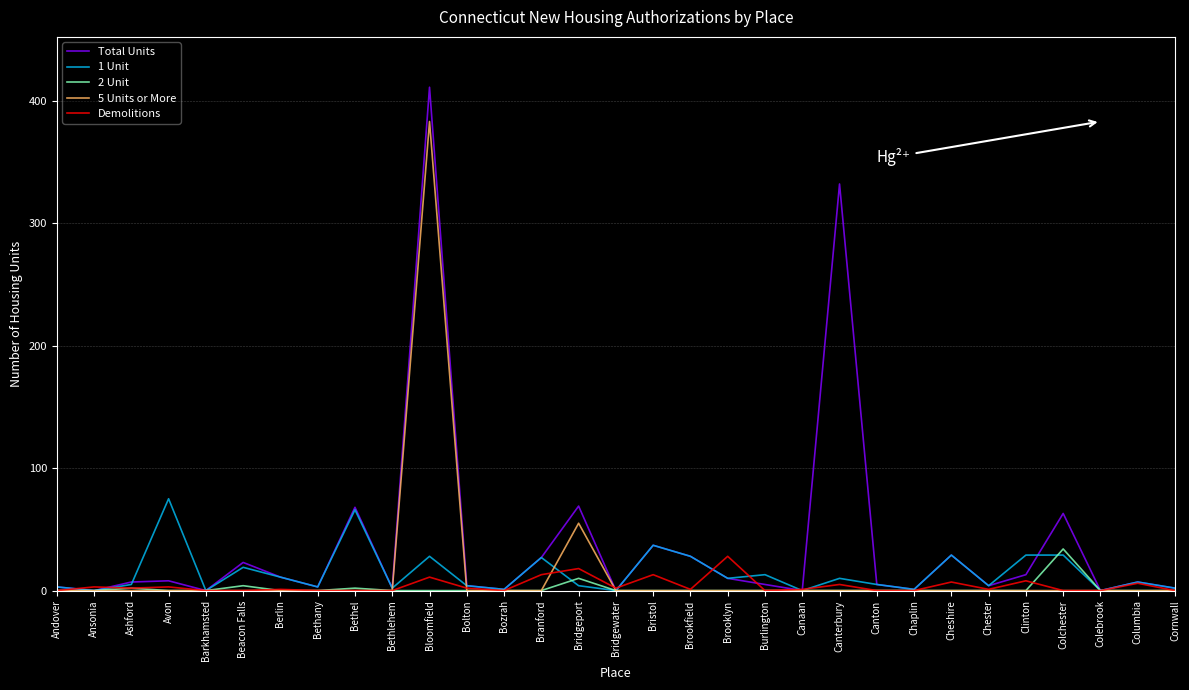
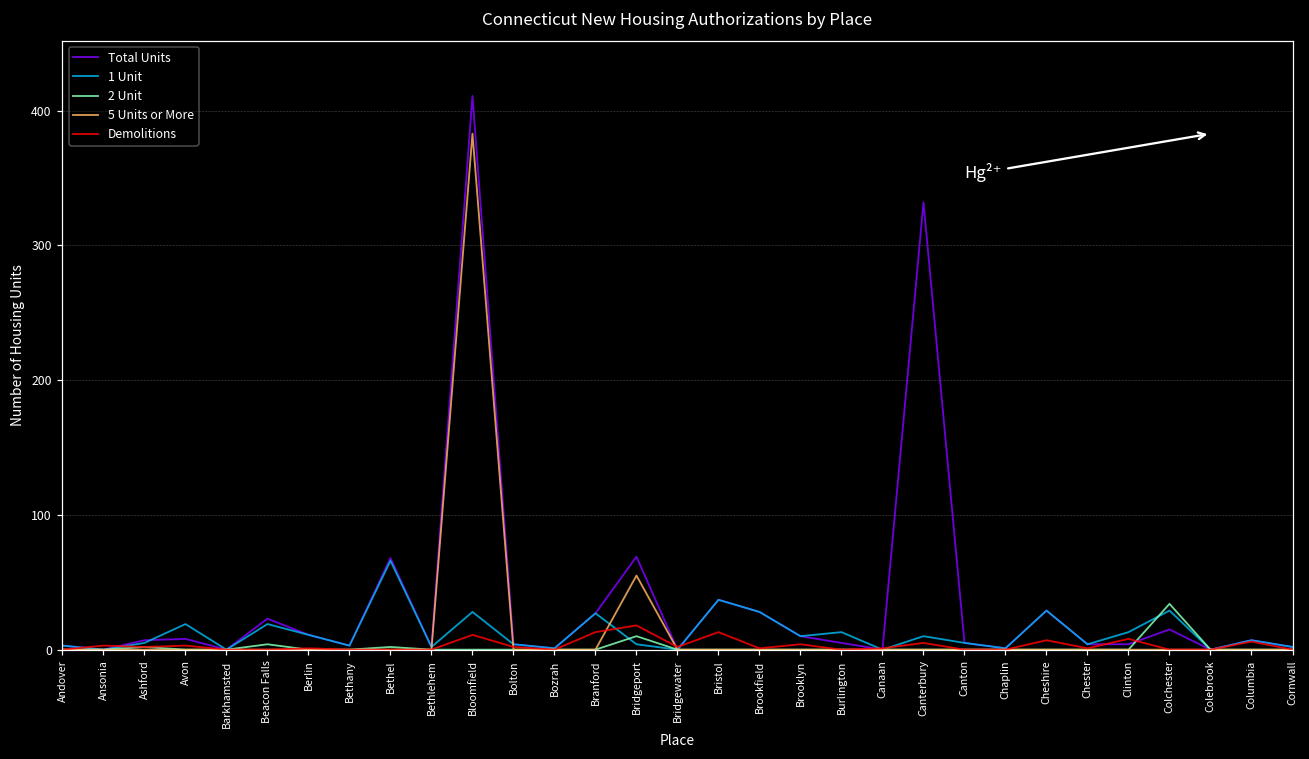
  {
    "Total Units": {
      "Avon": 8,
      "Beacon Falls": 23,
      "Bloomfield": 411,
      "Bridgeport": 69,
      "Burlington": 5,
      "Canterbury": 332,
-     "Clinton": 13,
-     "Colchester": 63
+     "Clinton": 4,
+     "Colchester": 15
    },
    "1 Unit": {
-     "Avon": 75,
+     "Avon": 19,
      "Beacon Falls": 19,
      "Bloomfield": 28,
      "Bridgeport": 4,
      "Burlington": 13,
      "Canterbury": 10,
-     "Clinton": 29,
+     "Clinton": 13,
      "Colchester": 29
    },
    "2 Unit": {
      "Beacon Falls": 4,
      "Bloomfield": 0,
      "Bridgeport": 10,
      "Colchester": 34
    },
    "5 Units or More": {
      "Bloomfield": 383,
      "Bridgeport": 55
    },
    "Demolitions": {
      "Ansonia": 3,
      "Avon": 3,
      "Bloomfield": 11,
      "Branford": 13,
      "Bridgeport": 18,
      "Bristol": 13,
-     "Brooklyn": 28,
+     "Brooklyn": 4,
      "Canterbury": 5,
      "Cheshire": 7,
      "Clinton": 8
    }
  }
